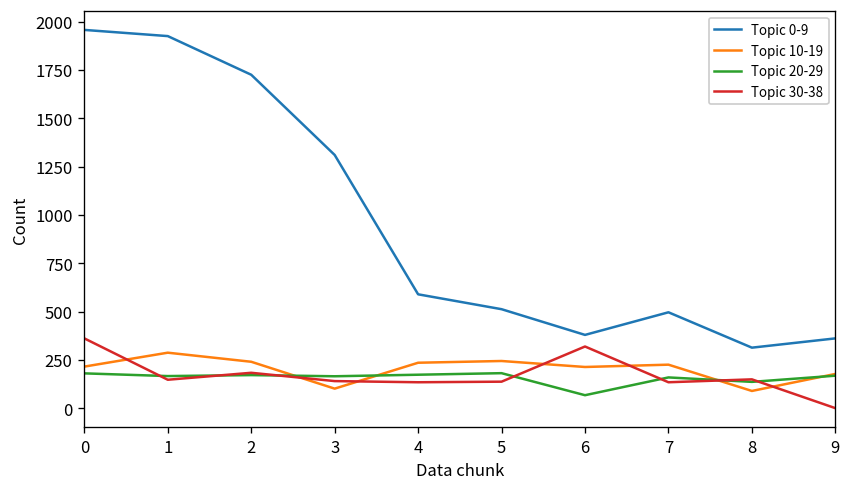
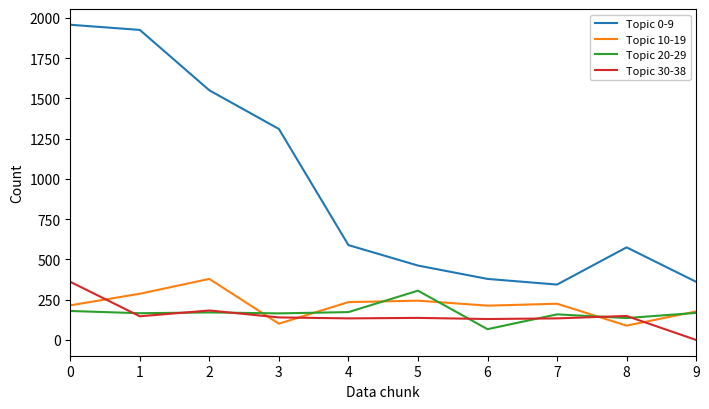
  {
    "Topic 0-9": {
      "0": 1960,
      "1": 1930,
-     "2": 1730,
+     "2": 1550,
      "3": 1310,
      "4": 590,
-     "5": 510,
+     "5": 460,
      "6": 380,
-     "7": 500,
-     "8": 310,
+     "7": 340,
+     "8": 580,
      "9": 360
    },
    "Topic 10-19": {
      "0": 220,
      "1": 290,
-     "2": 240,
+     "2": 380,
      "3": 100,
      "4": 240,
      "5": 240,
      "6": 210,
      "7": 230,
      "8": 90
    },
    "Topic 20-29": {
      "0": 180,
      "1": 170,
      "3": 170,
      "4": 170,
-     "5": 180,
+     "5": 310,
      "6": 70,
      "7": 160
    },
    "Topic 30-38": {
      "0": 360,
      "1": 150,
      "3": 140,
      "4": 130,
      "5": 140,
-     "6": 320,
+     "6": 130,
      "7": 130,
      "9": 0
    }
  }
